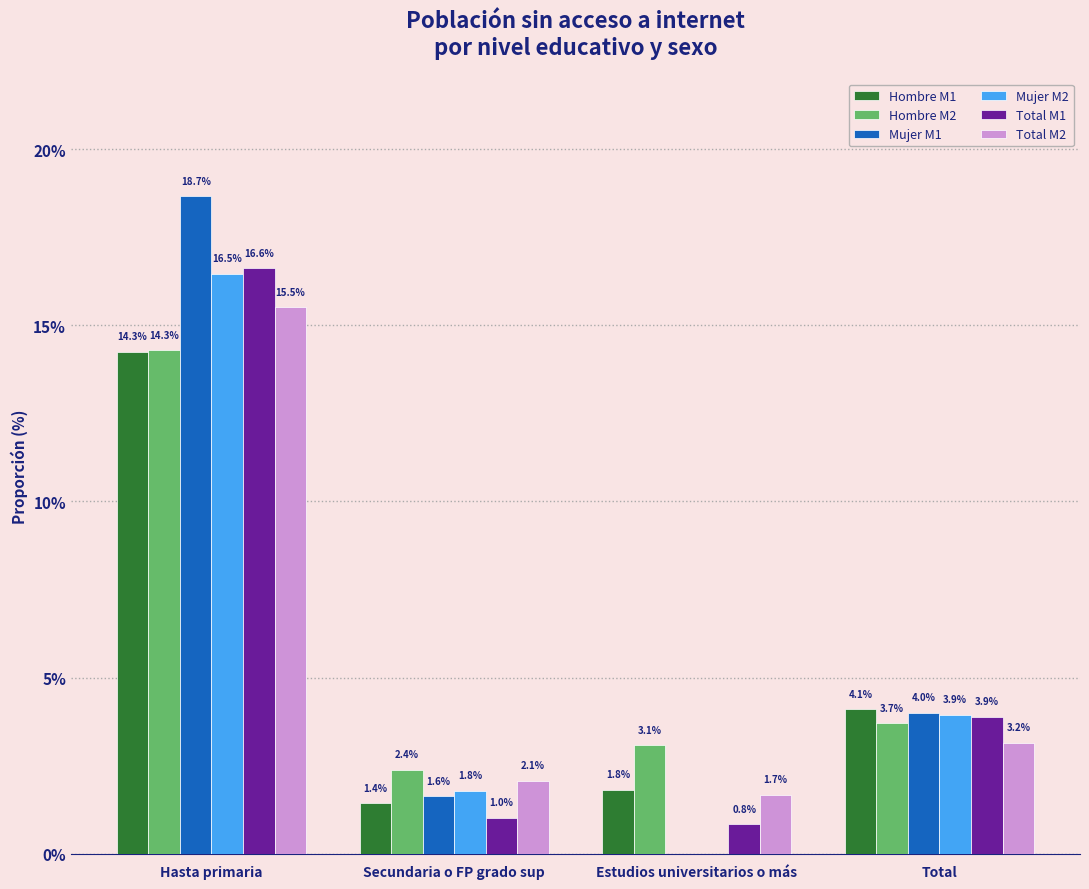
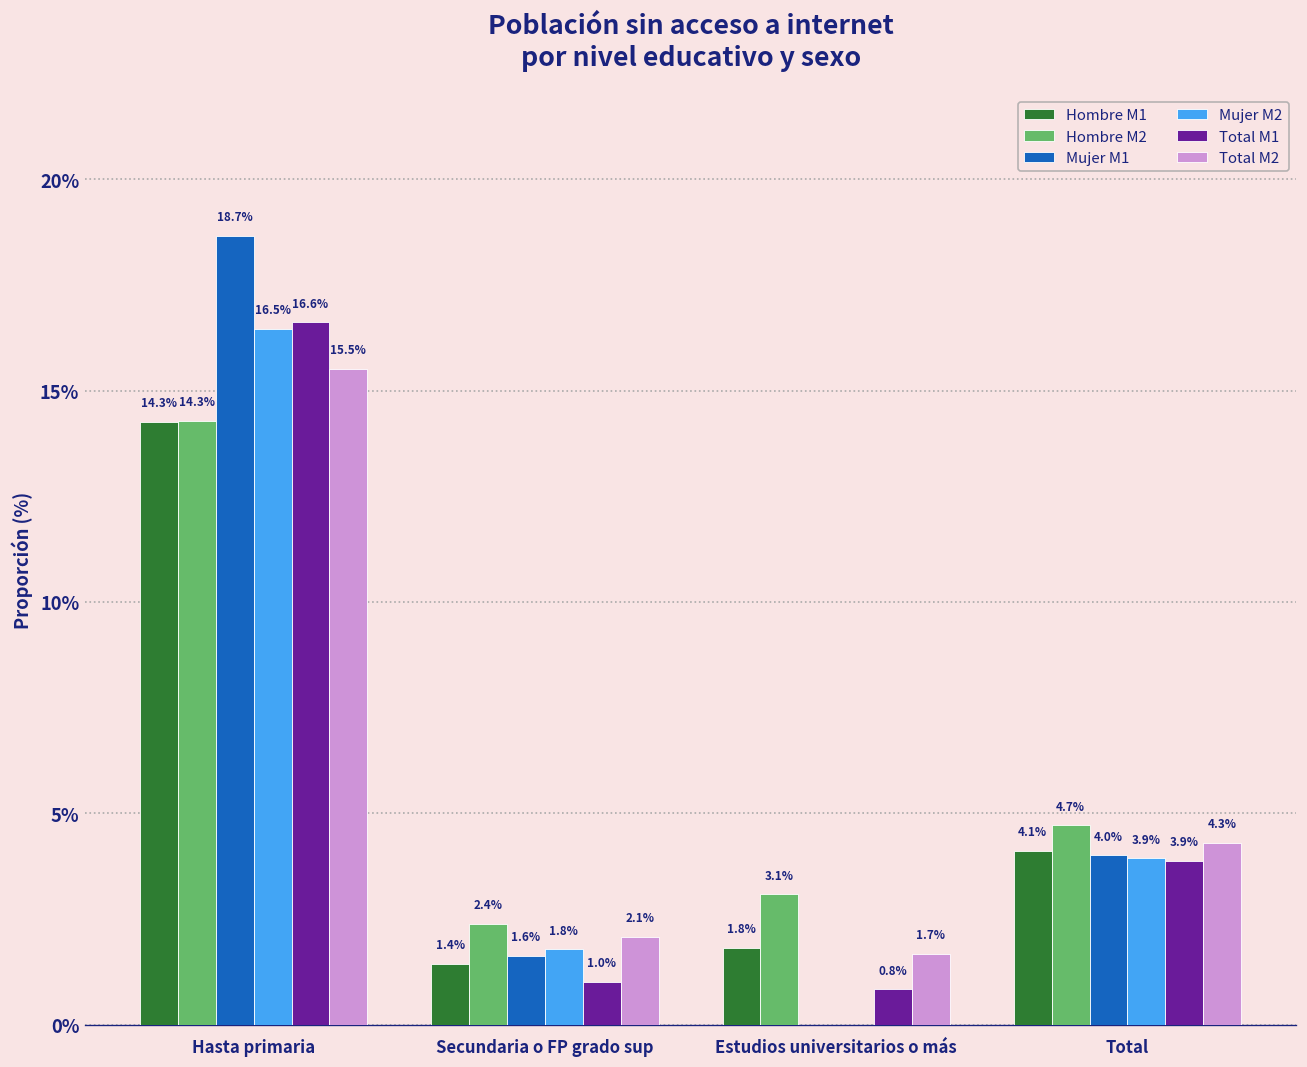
  {
    "Hombre M1": {
      "Hasta primaria": "14.3%",
      "Secundaria o FP grado sup": "1.4%",
      "Estudios universitarios o más": "1.8%",
      "Total": "4.1%"
    },
    "Hombre M2": {
      "Hasta primaria": "14.3%",
      "Secundaria o FP grado sup": "2.4%",
      "Estudios universitarios o más": "3.1%",
-     "Total": "3.7%"
+     "Total": "4.7%"
    },
    "Mujer M1": {
      "Hasta primaria": "18.7%",
      "Secundaria o FP grado sup": "1.6%",
      "Total": "4.0%"
    },
    "Mujer M2": {
      "Hasta primaria": "16.5%",
      "Secundaria o FP grado sup": "1.8%",
      "Total": "3.9%"
    },
    "Total M1": {
      "Hasta primaria": "16.6%",
      "Secundaria o FP grado sup": "1.0%",
      "Estudios universitarios o más": "0.8%",
      "Total": "3.9%"
    },
    "Total M2": {
      "Hasta primaria": "15.5%",
      "Secundaria o FP grado sup": "2.1%",
      "Estudios universitarios o más": "1.7%",
-     "Total": "3.2%"
+     "Total": "4.3%"
    }
  }
